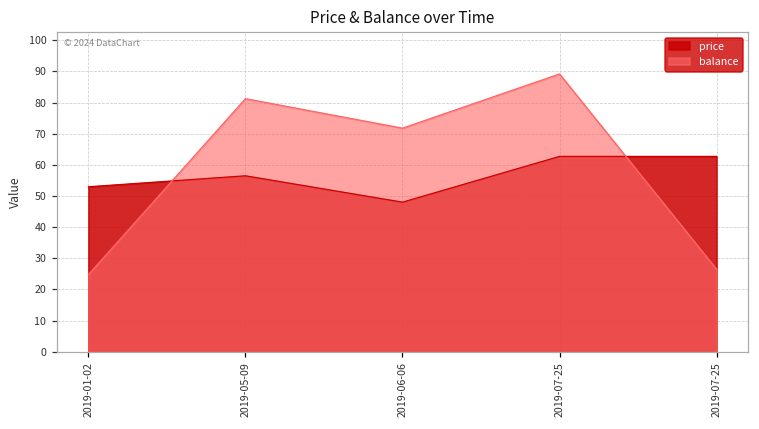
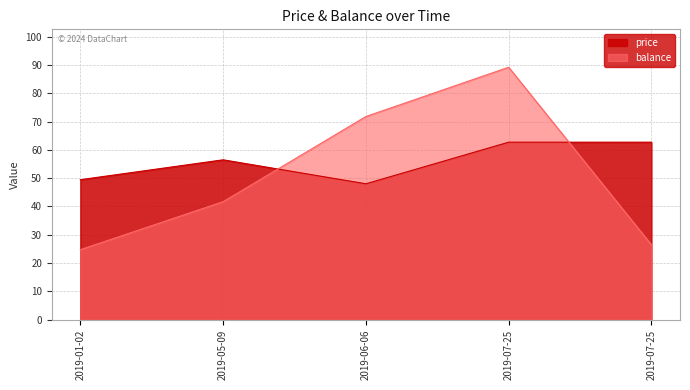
  {
    "price": {
-     "2019-01-02": 53,
+     "2019-01-02": 49,
      "2019-05-09": 56,
      "2019-06-06": 48
    },
    "balance": {
      "2019-01-02": 25,
-     "2019-05-09": 81,
+     "2019-05-09": 42,
      "2019-06-06": 72
    }
  }
